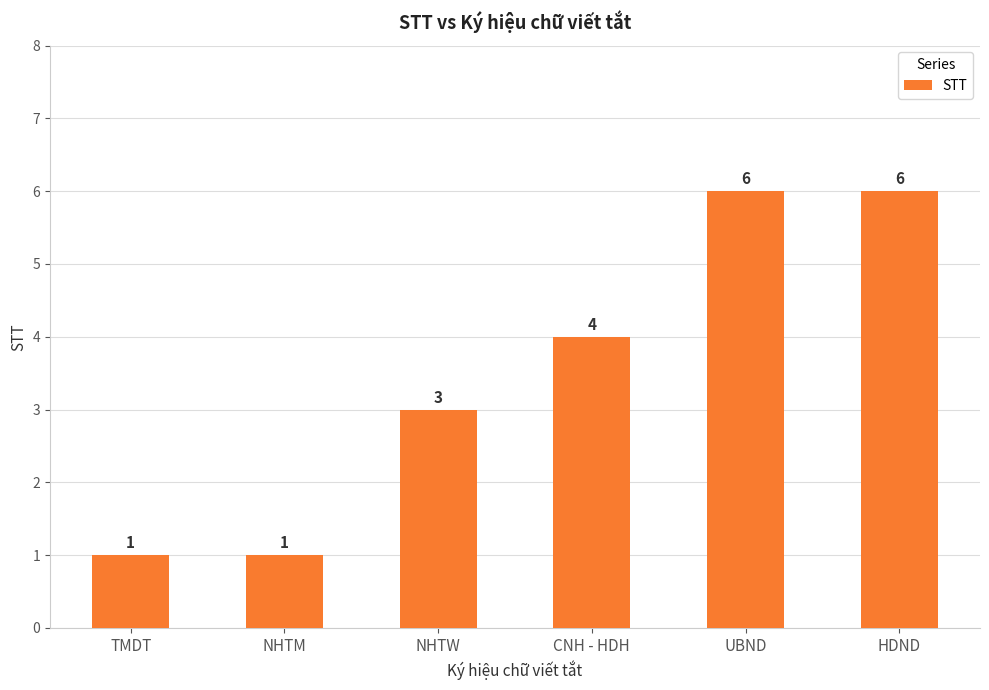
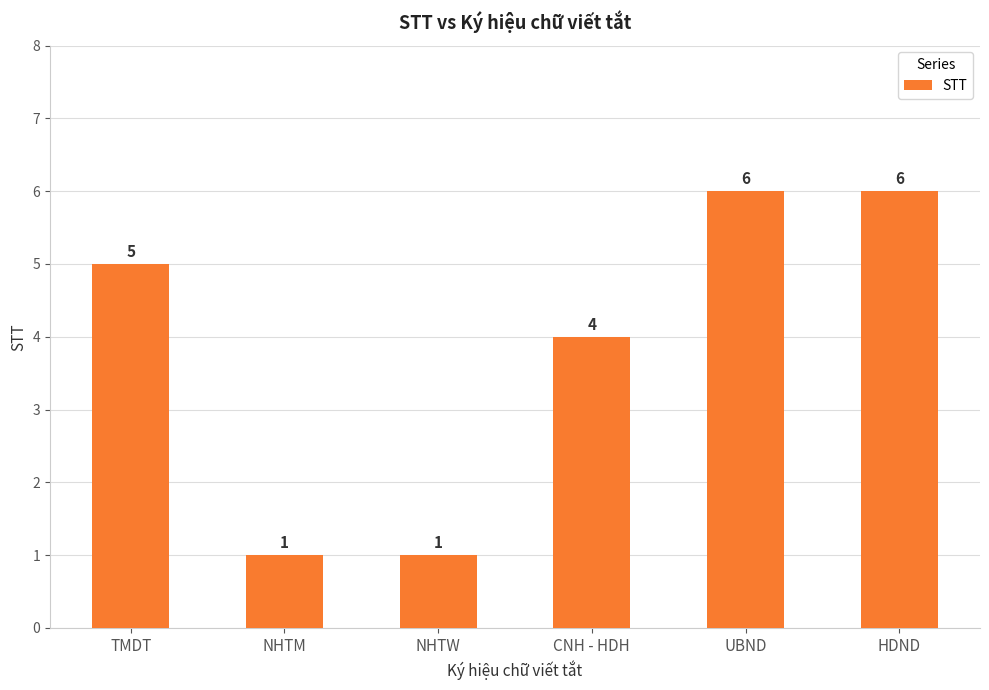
  {
-   "TMDT": 1,
+   "TMDT": 5,
    "NHTM": 1,
-   "NHTW": 3,
+   "NHTW": 1,
    "CNH - HDH": 4,
    "UBND": 6,
    "HDND": 6
  }
